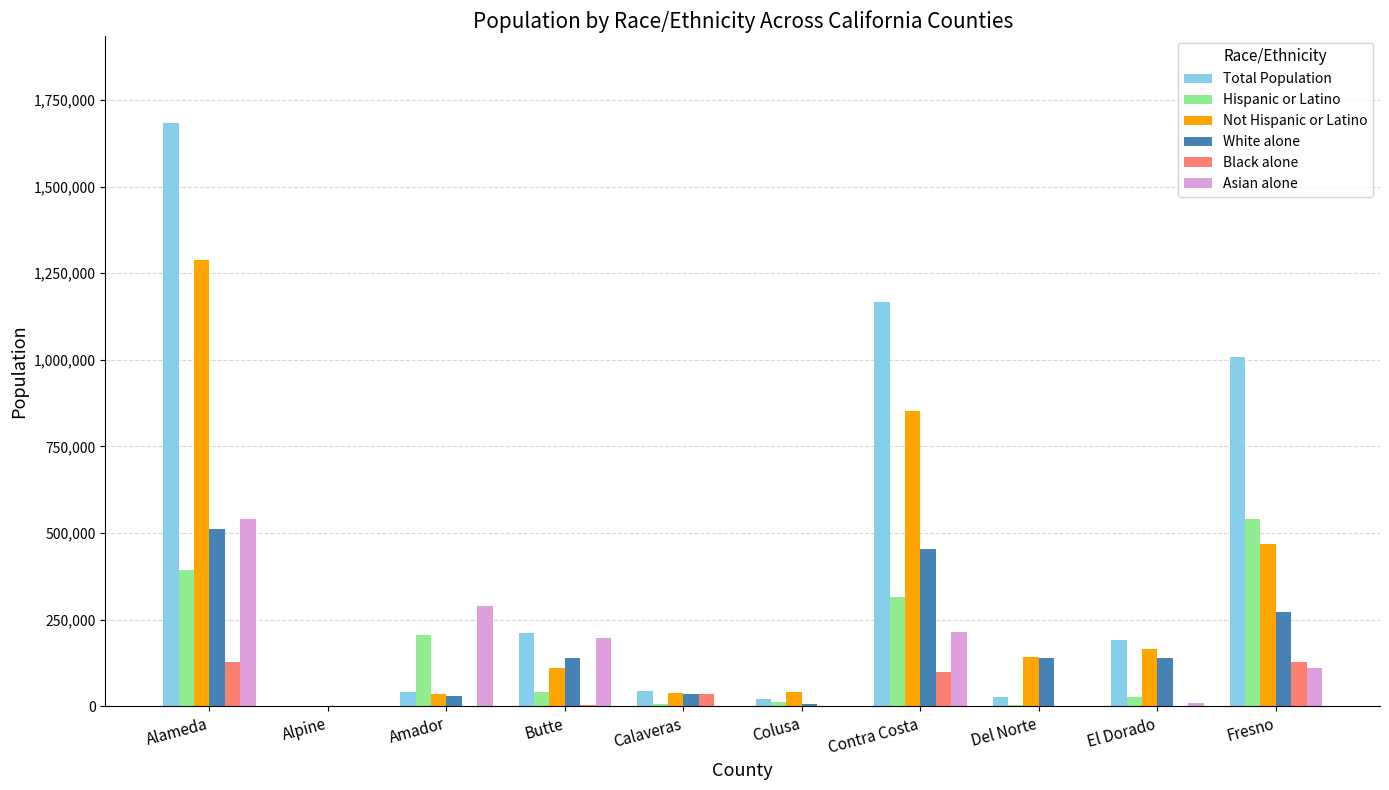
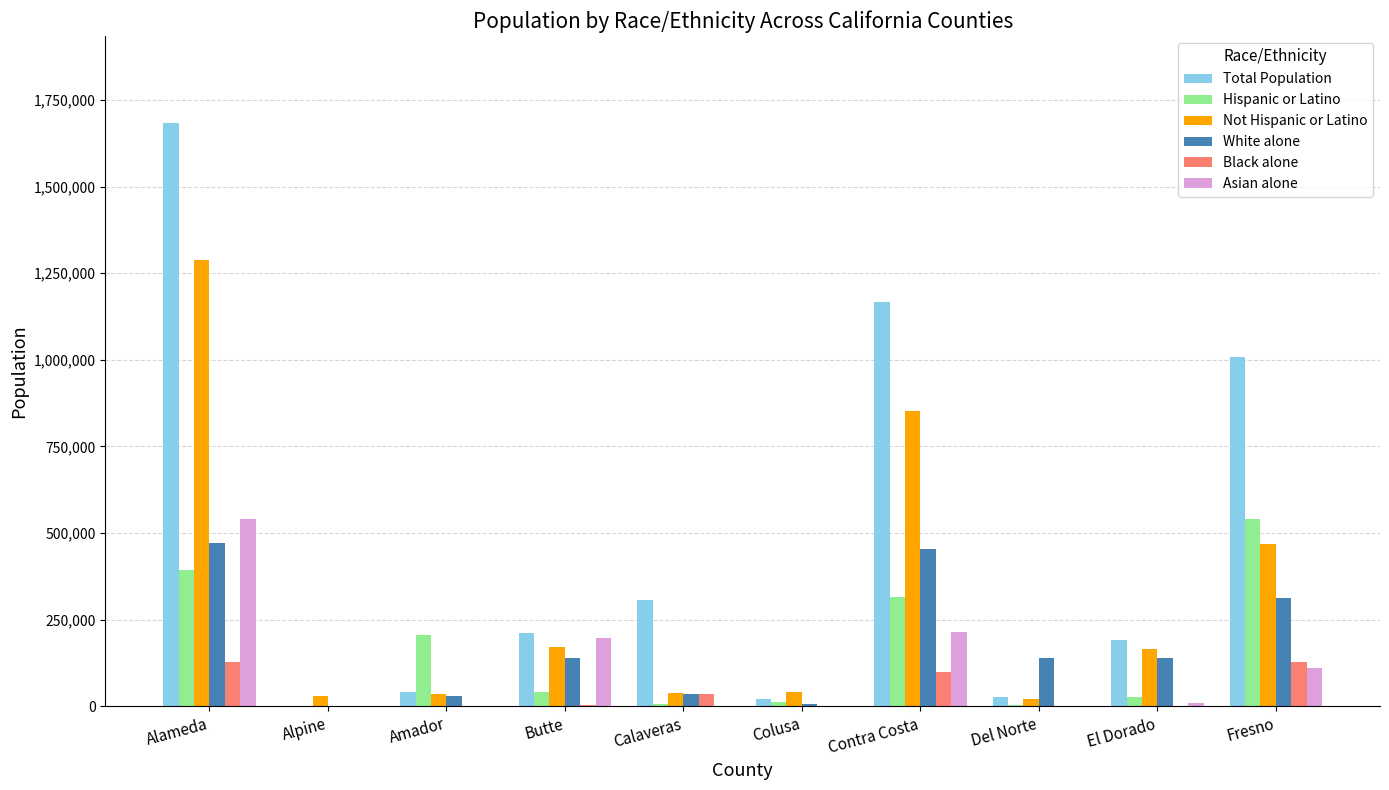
  {
    "Total Population": {
      "Alameda": "1,680,000",
      "Amador": "40,000",
      "Butte": "210,000",
-     "Calaveras": "50,000",
+     "Calaveras": "310,000",
      "Colusa": "20,000",
      "Contra Costa": "1,170,000",
      "Del Norte": "30,000",
      "El Dorado": "190,000",
      "Fresno": "1,010,000"
    },
    "Hispanic or Latino": {
      "Alameda": "390,000",
      "Amador": "210,000",
      "Butte": "40,000",
      "Colusa": "10,000",
      "Contra Costa": "310,000",
      "El Dorado": "30,000",
      "Fresno": "540,000"
    },
    "Not Hispanic or Latino": {
      "Alameda": "1,290,000",
-     "Alpine": "0",
+     "Alpine": "30,000",
      "Amador": "30,000",
-     "Butte": "110,000",
+     "Butte": "170,000",
      "Calaveras": "40,000",
      "Colusa": "40,000",
      "Contra Costa": "850,000",
-     "Del Norte": "140,000",
+     "Del Norte": "20,000",
      "El Dorado": "160,000",
      "Fresno": "470,000"
    },
    "White alone": {
-     "Alameda": "510,000",
+     "Alameda": "470,000",
      "Amador": "30,000",
      "Butte": "140,000",
      "Calaveras": "30,000",
      "Contra Costa": "460,000",
      "Del Norte": "140,000",
      "El Dorado": "140,000",
-     "Fresno": "270,000"
+     "Fresno": "310,000"
    },
    "Black alone": {
      "Alameda": "130,000",
      "Calaveras": "40,000",
      "Contra Costa": "100,000",
      "Fresno": "130,000"
    },
    "Asian alone": {
      "Alameda": "540,000",
-     "Amador": "290,000",
+     "Amador": "0",
      "Butte": "200,000",
      "Contra Costa": "210,000",
      "El Dorado": "10,000",
      "Fresno": "110,000"
    }
  }
